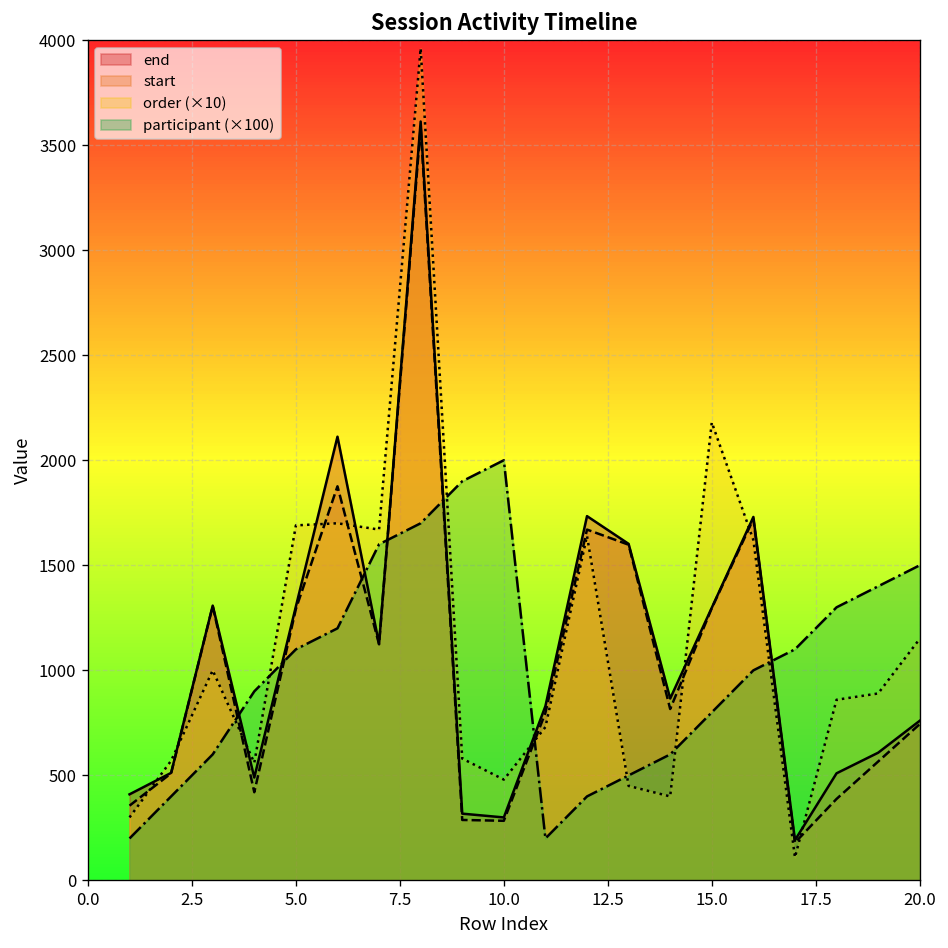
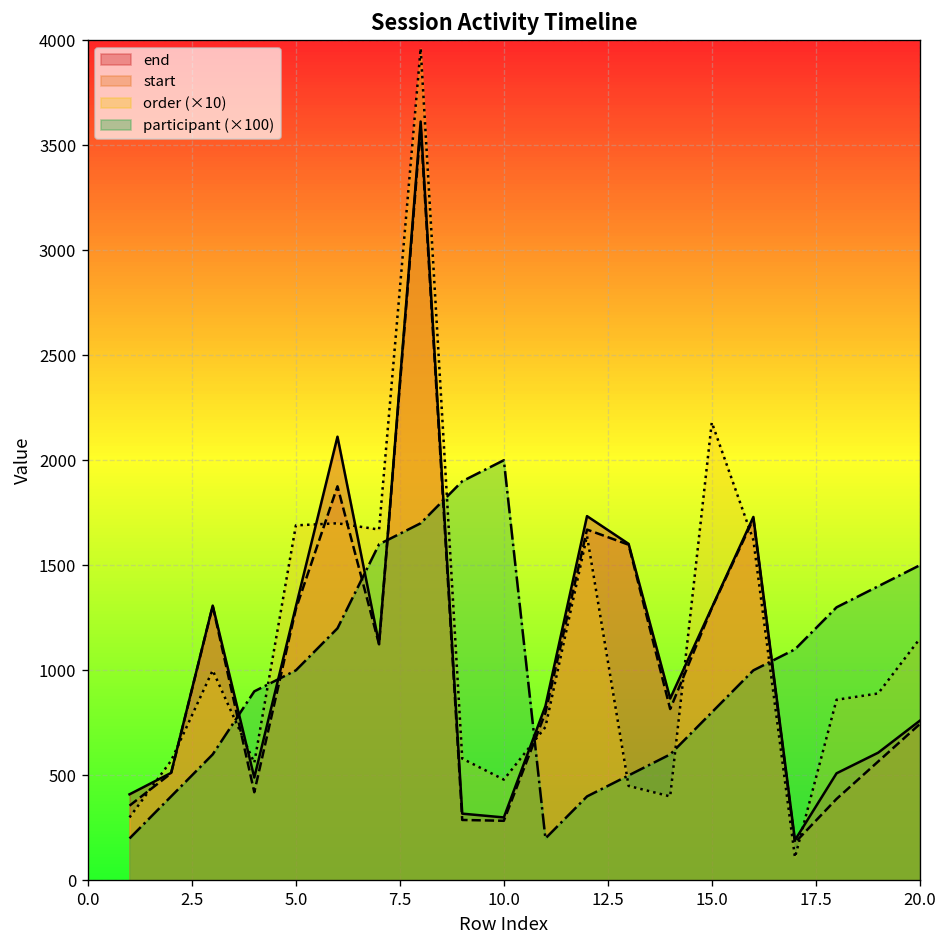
  {
    "participant (×100)": {
-     "5.0": 1100,
+     "5.0": 1000,
      "10.0": 2000,
      "15.0": 800,
      "20.0": 1500
    }
  }
